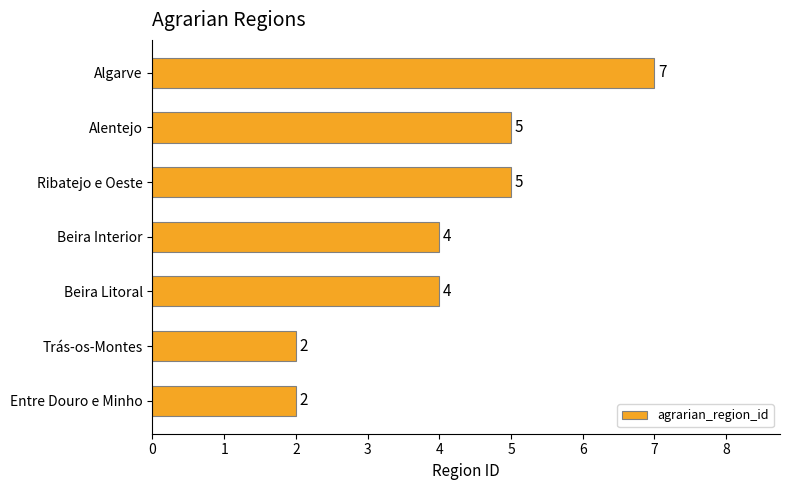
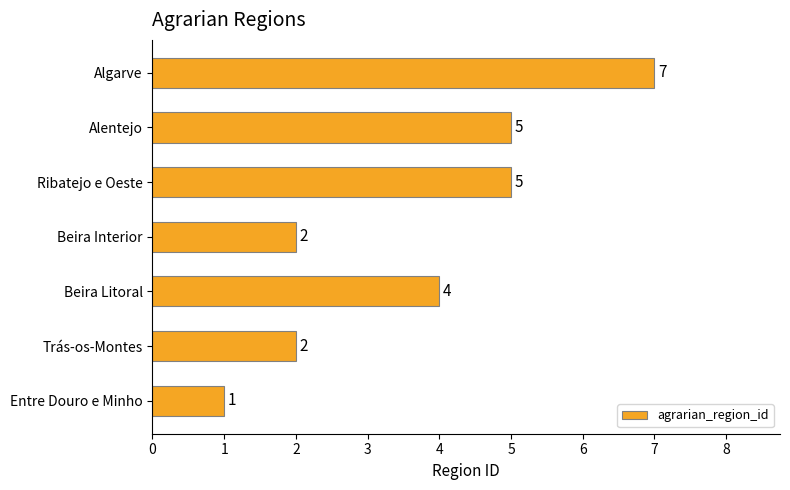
  {
    "Algarve": 7,
    "Alentejo": 5,
    "Ribatejo e Oeste": 5,
-   "Beira Interior": 4,
+   "Beira Interior": 2,
    "Beira Litoral": 4,
    "Trás-os-Montes": 2,
-   "Entre Douro e Minho": 2
+   "Entre Douro e Minho": 1
  }
